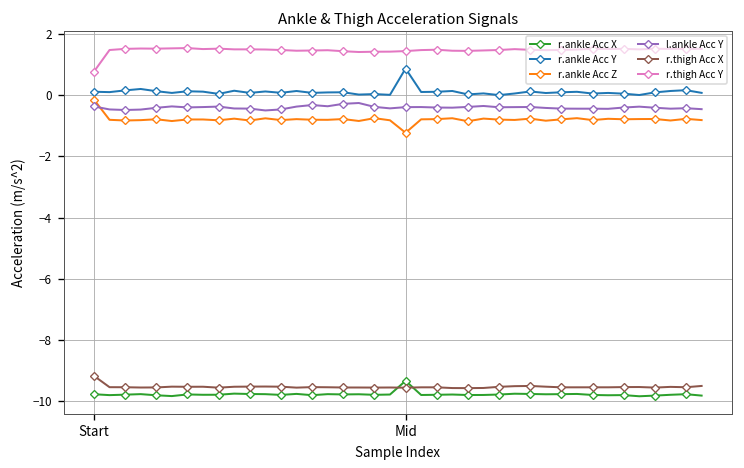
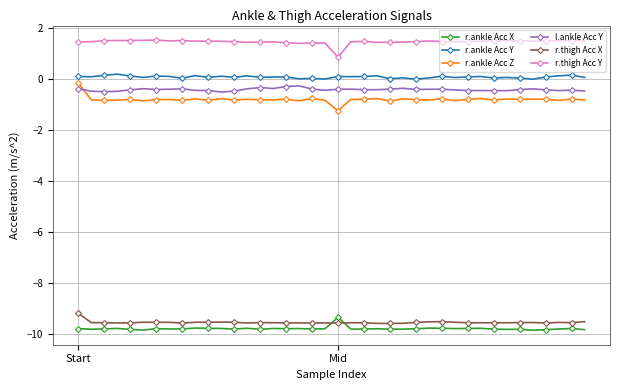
  {
    "r.ankle Acc X": {
      "Start": -9.8,
      "Mid": -9.3
    },
    "r.ankle Acc Y": {
      "Start": 0.1,
-     "Mid": 0.9
+     "Mid": 0.1
    },
    "r.ankle Acc Z": {
      "Start": -0.1,
      "Mid": -1.2
    },
    "l.ankle Acc Y": {
      "Start": -0.4,
      "Mid": -0.4
    },
    "r.thigh Acc X": {
      "Start": -9.2,
      "Mid": -9.6
    },
    "r.thigh Acc Y": {
-     "Start": 0.8,
-     "Mid": 1.4
+     "Start": 1.5,
+     "Mid": 0.9
    }
  }
